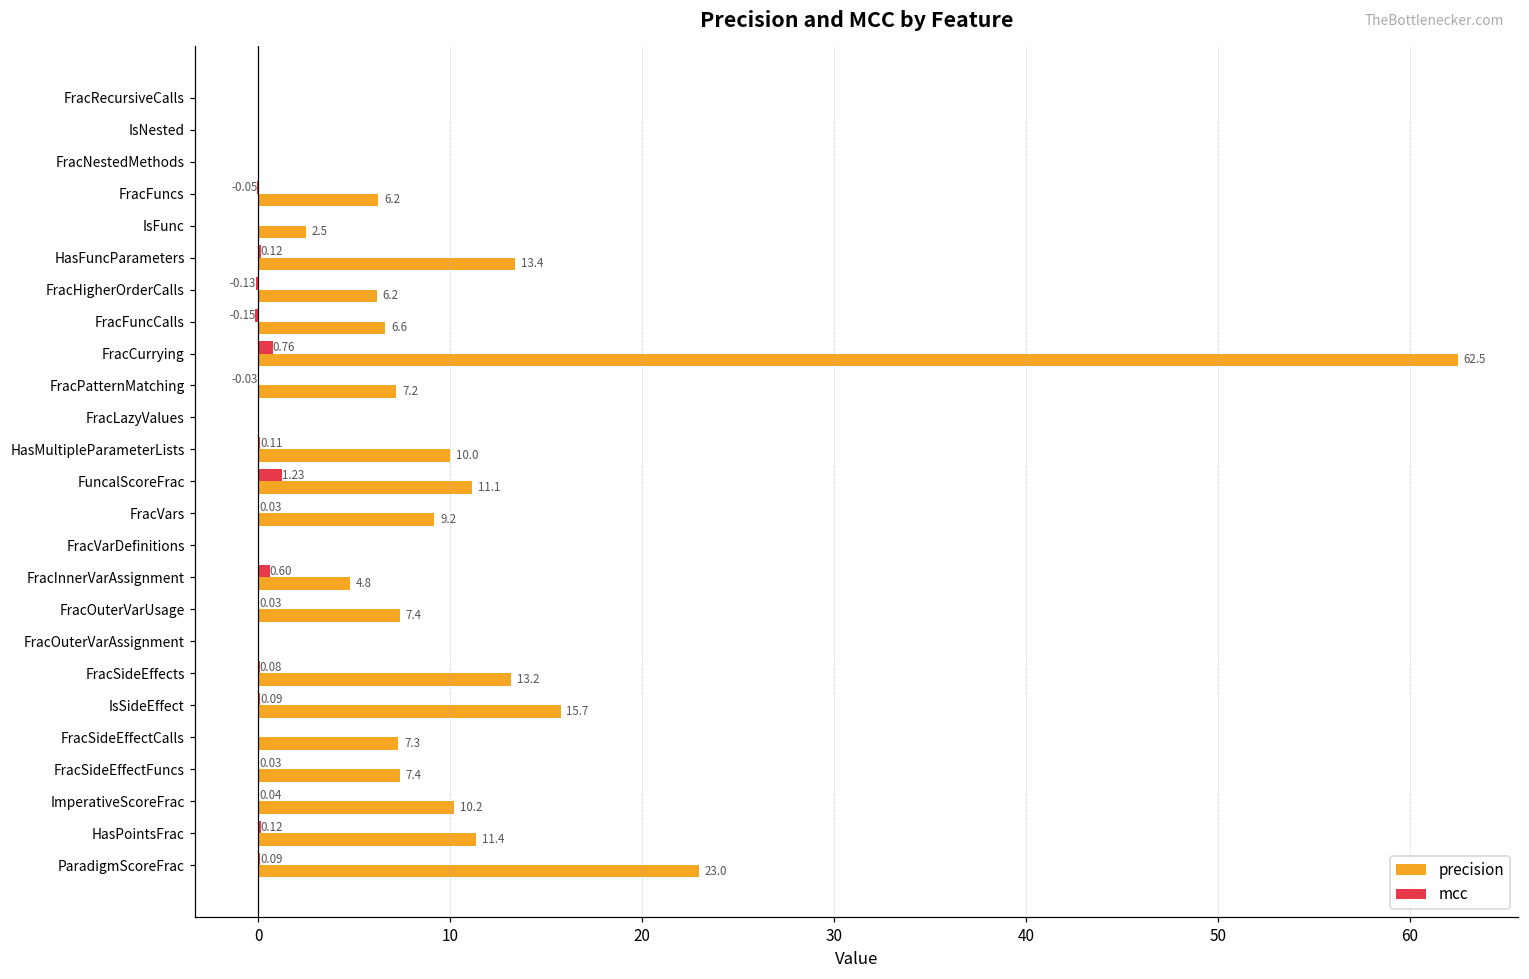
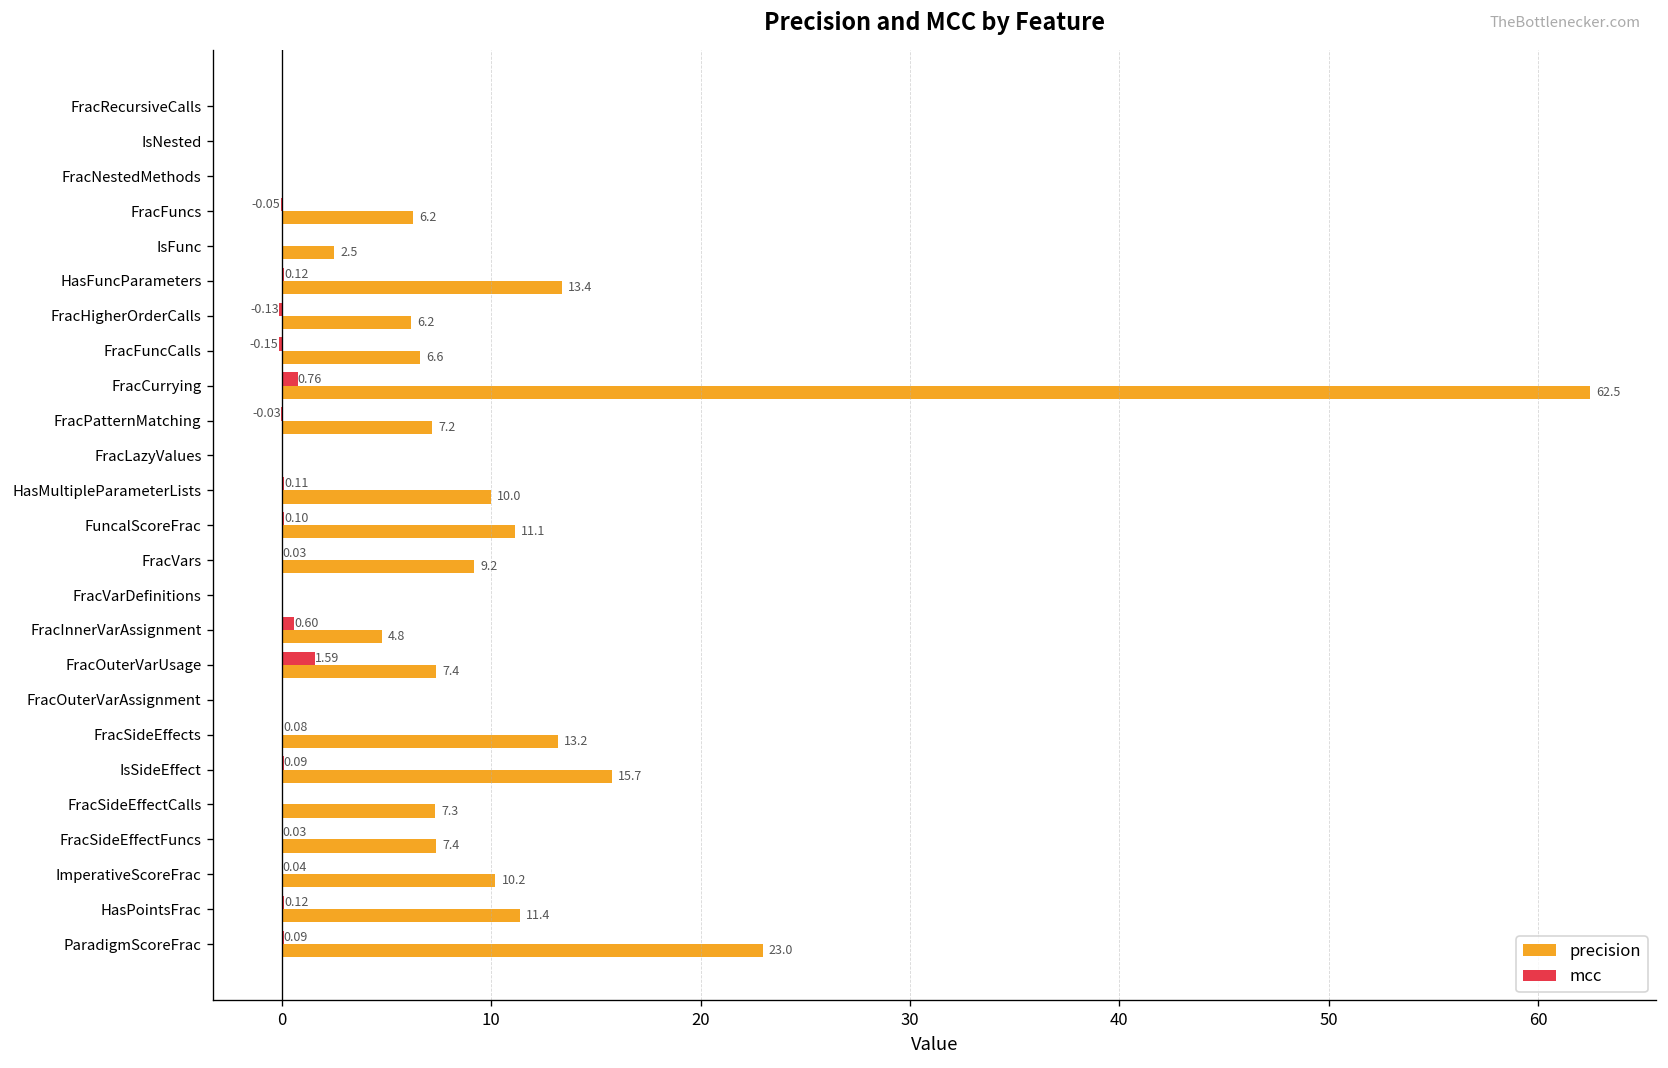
  {
    "precision": {
      "FracFuncs": 6.2,
      "IsFunc": 2.5,
      "HasFuncParameters": 13.4,
      "FracHigherOrderCalls": 6.2,
      "FracFuncCalls": 6.6,
      "FracCurrying": 62.5,
      "FracPatternMatching": 7.2,
      "HasMultipleParameterLists": 10.0,
      "FuncalScoreFrac": 11.1,
      "FracVars": 9.2,
      "FracInnerVarAssignment": 4.8,
      "FracOuterVarUsage": 7.4,
      "FracSideEffects": 13.2,
      "IsSideEffect": 15.7,
      "FracSideEffectCalls": 7.3,
      "FracSideEffectFuncs": 7.4,
      "ImperativeScoreFrac": 10.2,
      "HasPointsFrac": 11.4,
      "ParadigmScoreFrac": 23.0
    },
    "mcc": {
      "FracFuncs": -0.05,
      "HasFuncParameters": 0.12,
      "FracHigherOrderCalls": -0.13,
      "FracFuncCalls": -0.15,
      "FracCurrying": 0.76,
      "FracPatternMatching": -0.03,
      "HasMultipleParameterLists": 0.11,
-     "FuncalScoreFrac": 1.23,
+     "FuncalScoreFrac": 0.10,
      "FracVars": 0.03,
      "FracInnerVarAssignment": 0.60,
-     "FracOuterVarUsage": 0.03,
+     "FracOuterVarUsage": 1.59,
      "FracSideEffects": 0.08,
      "IsSideEffect": 0.09,
      "FracSideEffectFuncs": 0.03,
      "ImperativeScoreFrac": 0.04,
      "HasPointsFrac": 0.12,
      "ParadigmScoreFrac": 0.09
    }
  }
